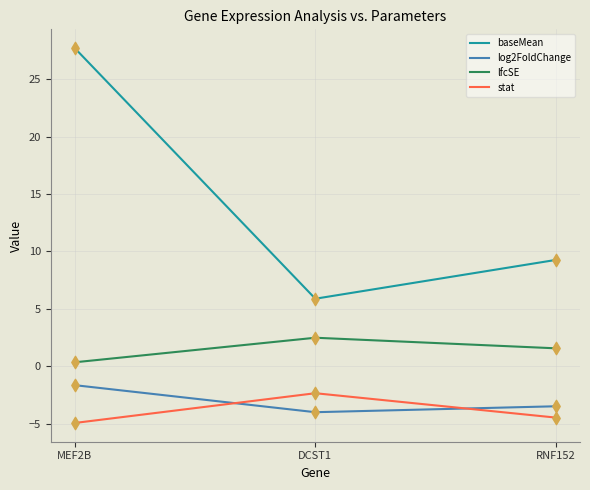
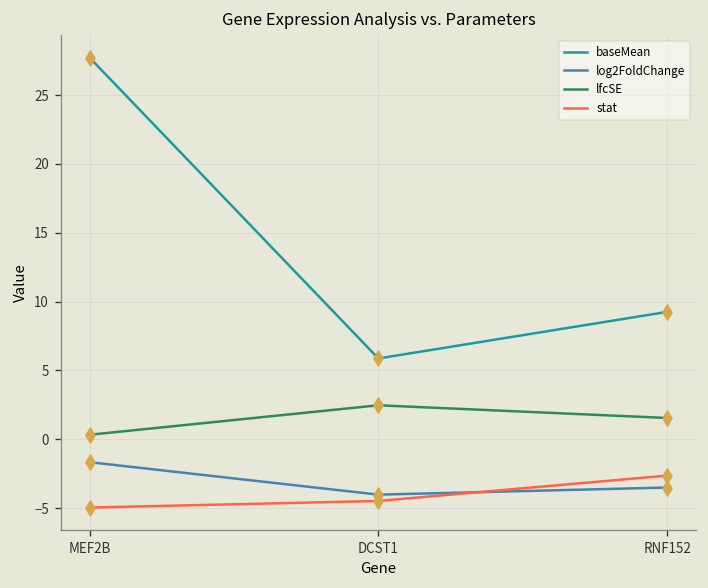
  {
    "lfcSE": {
      "MEF2B": 0.3,
      "DCST1": 2.5,
      "RNF152": 1.6
    },
    "stat": {
      "MEF2B": -5.0,
-     "DCST1": -2.4,
-     "RNF152": -4.5
+     "DCST1": -4.5,
+     "RNF152": -2.6
    }
  }
